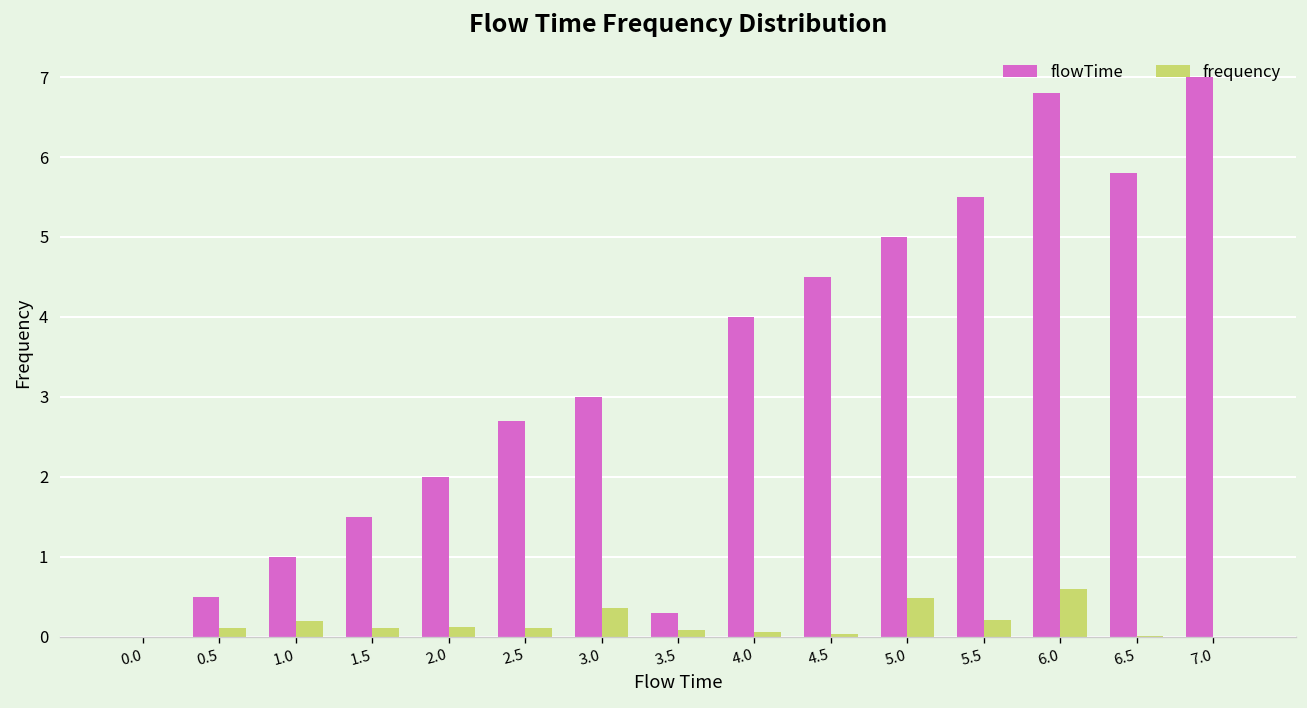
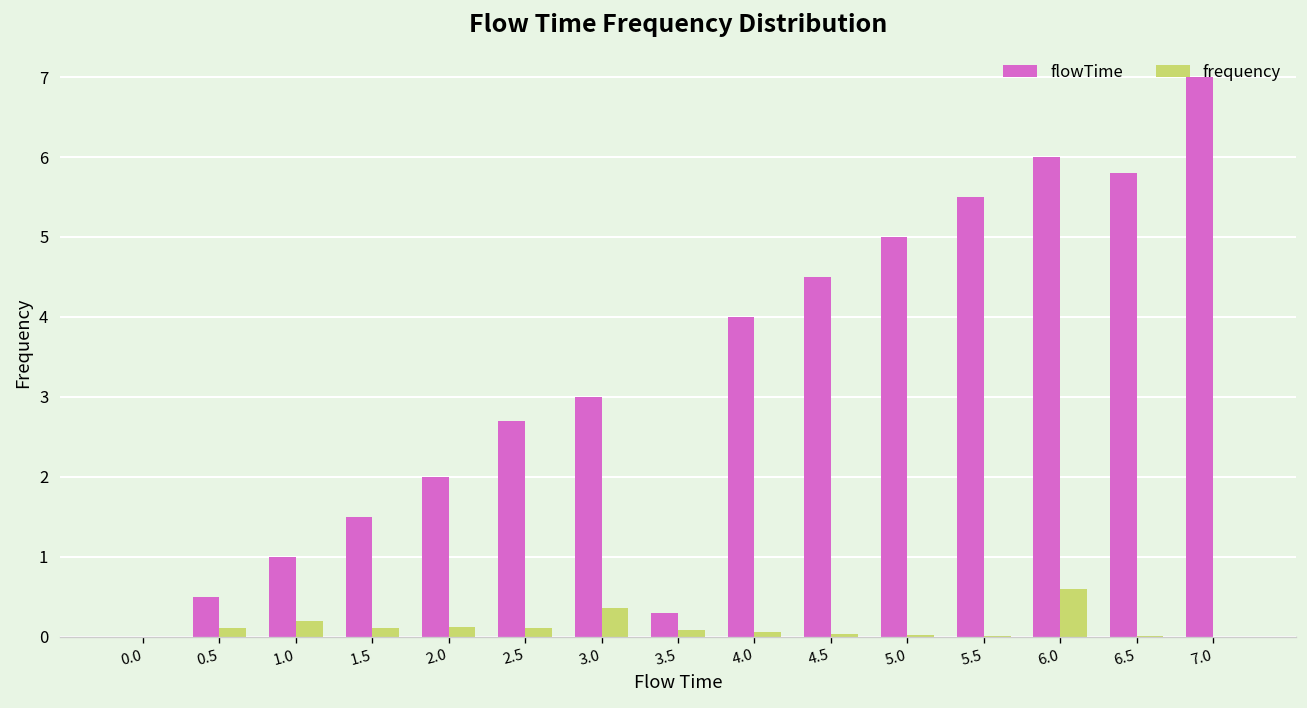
  {
    "flowTime": {
      "0.0": 0.0,
      "0.5": 0.5,
      "1.0": 1.0,
      "1.5": 1.5,
      "2.0": 2.0,
      "2.5": 2.7,
      "3.0": 3.0,
      "3.5": 0.3,
      "4.0": 4.0,
      "4.5": 4.5,
      "5.0": 5.0,
      "5.5": 5.5,
-     "6.0": 6.8,
+     "6.0": 6.0,
      "6.5": 5.8,
      "7.0": 7.0
    },
    "frequency": {
      "0.0": 0.0,
      "0.5": 0.1,
      "1.0": 0.2,
      "1.5": 0.1,
      "2.0": 0.1,
      "2.5": 0.1,
      "3.0": 0.4,
      "3.5": 0.1,
      "4.0": 0.1,
-     "5.0": 0.5,
-     "5.5": 0.2,
+     "5.0": 0.0,
+     "5.5": 0.0,
      "6.0": 0.6
    }
  }
